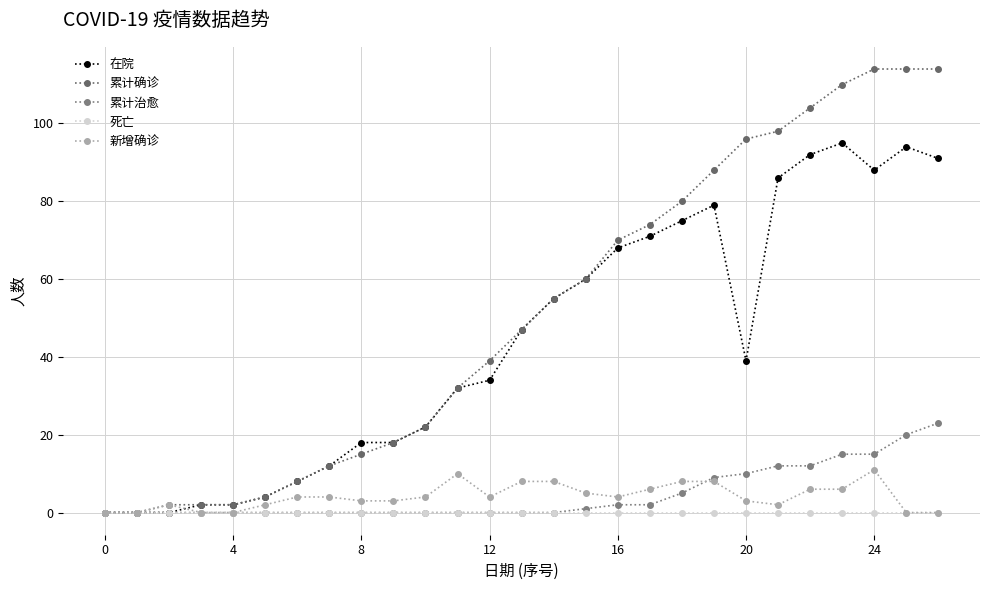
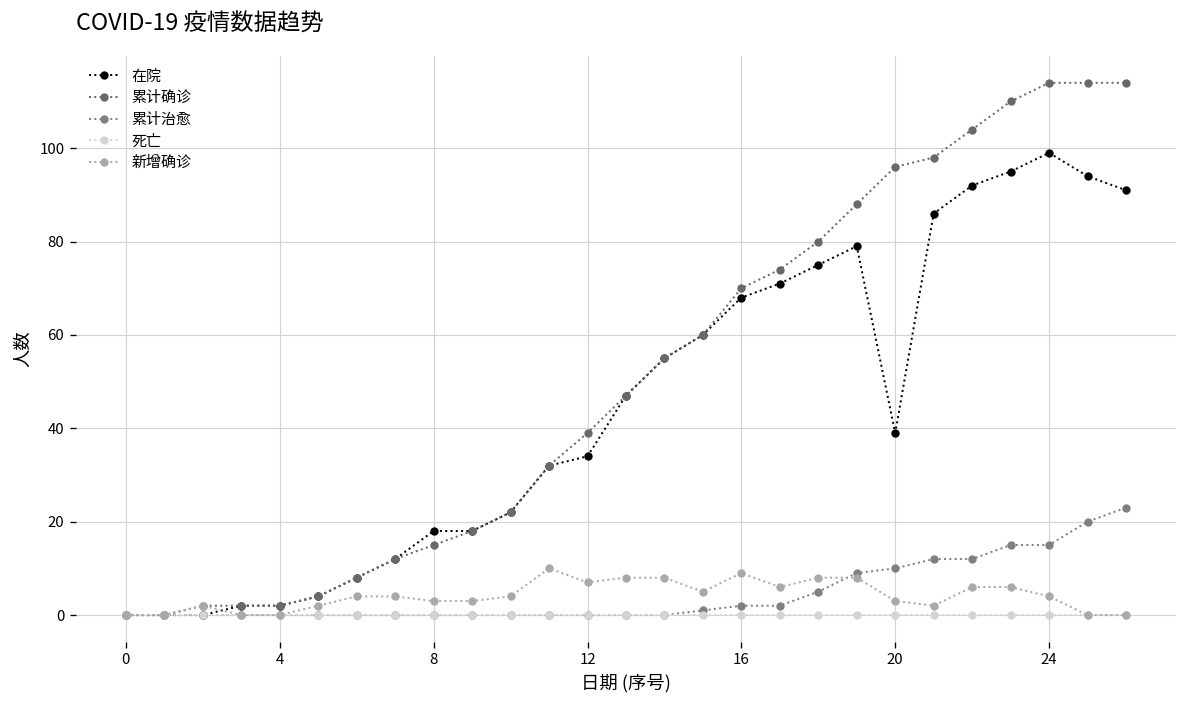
  {
    "在院": {
      "8": 18,
      "12": 34,
      "16": 68,
      "20": 39,
-     "24": 88
+     "24": 99
    },
    "死亡": {
      "16": 0,
      "20": 0,
      "24": 0
    },
    "新增确诊": {
      "8": 3,
-     "12": 4,
-     "16": 4,
+     "12": 7,
+     "16": 9,
      "20": 3,
-     "24": 11
+     "24": 4
    }
  }
